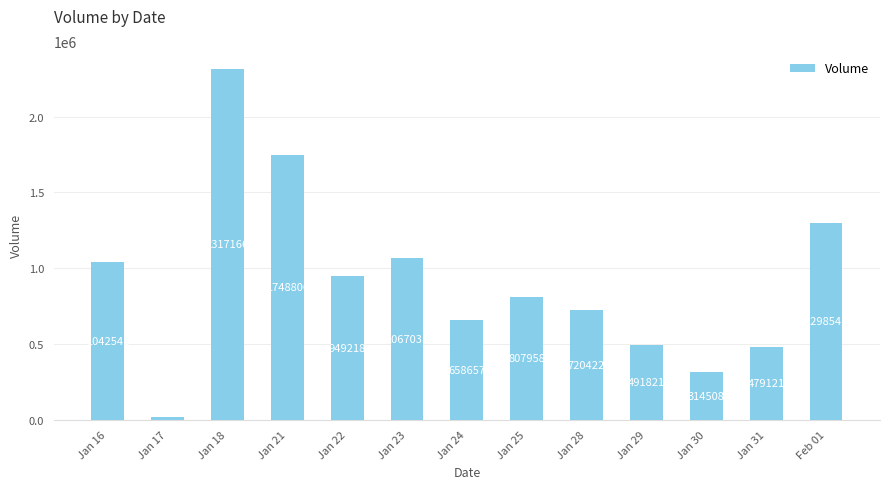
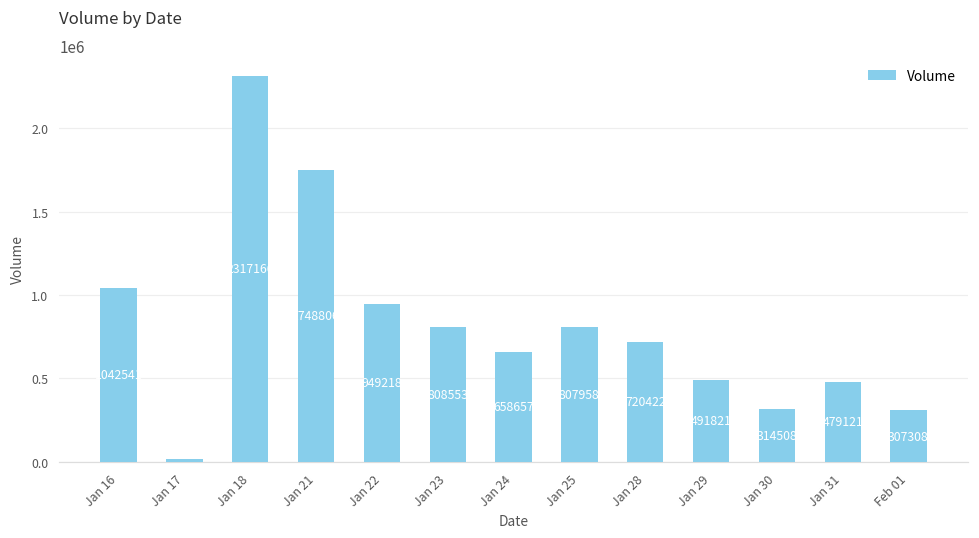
  {
    "Jan 16": 1042541,
    "Jan 18": 2317166,
    "Jan 21": 1748806,
    "Jan 22": 949218,
-   "Jan 23": 1067031,
+   "Jan 23": 808553,
    "Jan 24": 658657,
    "Jan 25": 807958,
    "Jan 28": 720422,
    "Jan 29": 491821,
    "Jan 30": 314508,
    "Jan 31": 479121,
-   "Feb 01": 1298541
+   "Feb 01": 307308
  }
